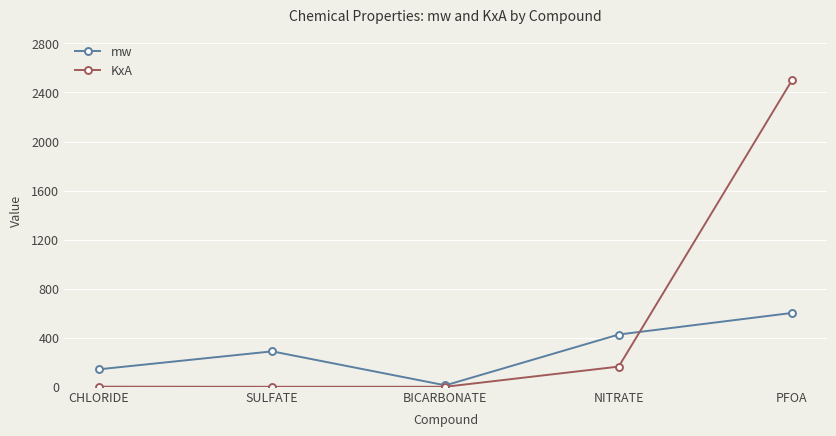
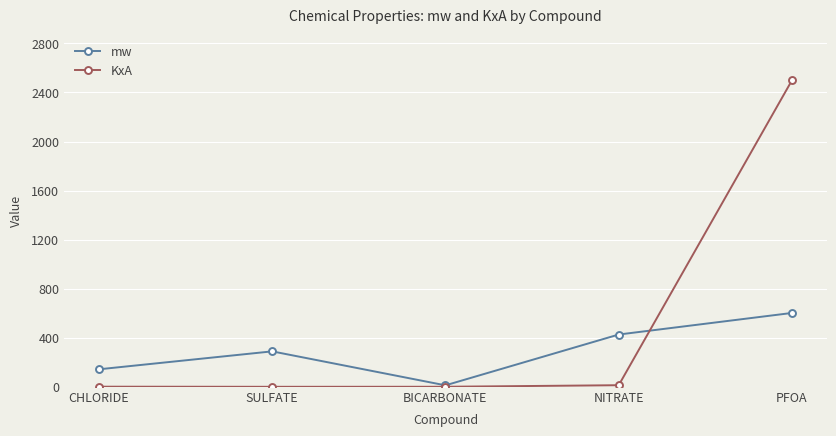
  {
    "mw": {
      "CHLORIDE": 140,
      "SULFATE": 290,
      "NITRATE": 430,
      "PFOA": 600
    },
    "KxA": {
      "CHLORIDE": 0,
      "SULFATE": 0,
-     "NITRATE": 160,
+     "NITRATE": 10,
      "PFOA": 2500
    }
  }
